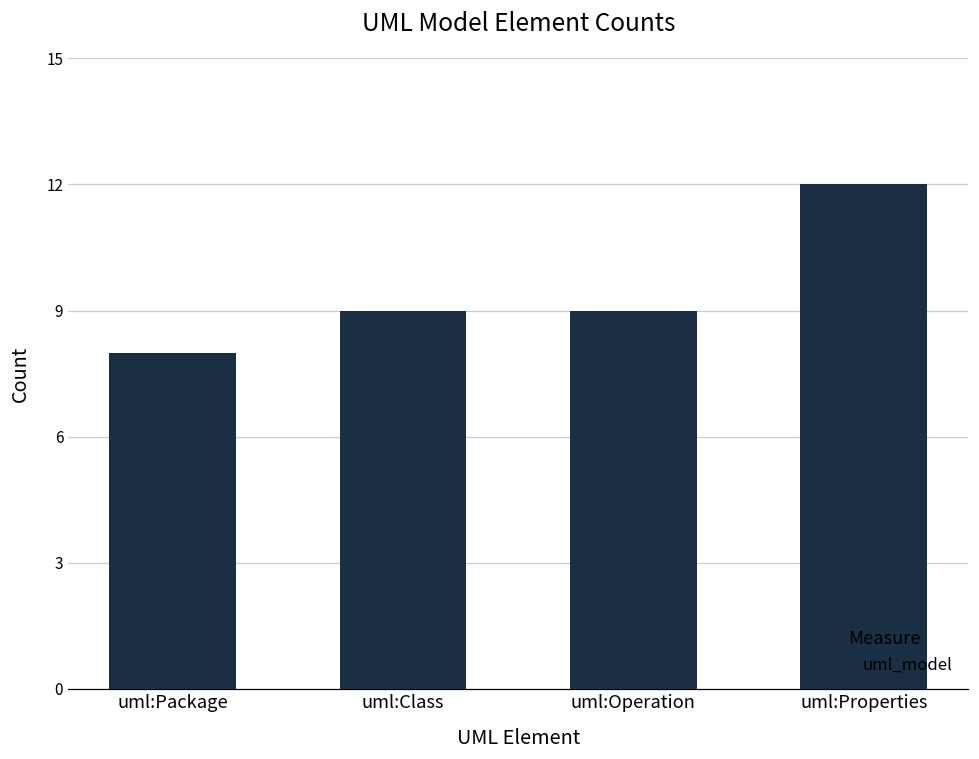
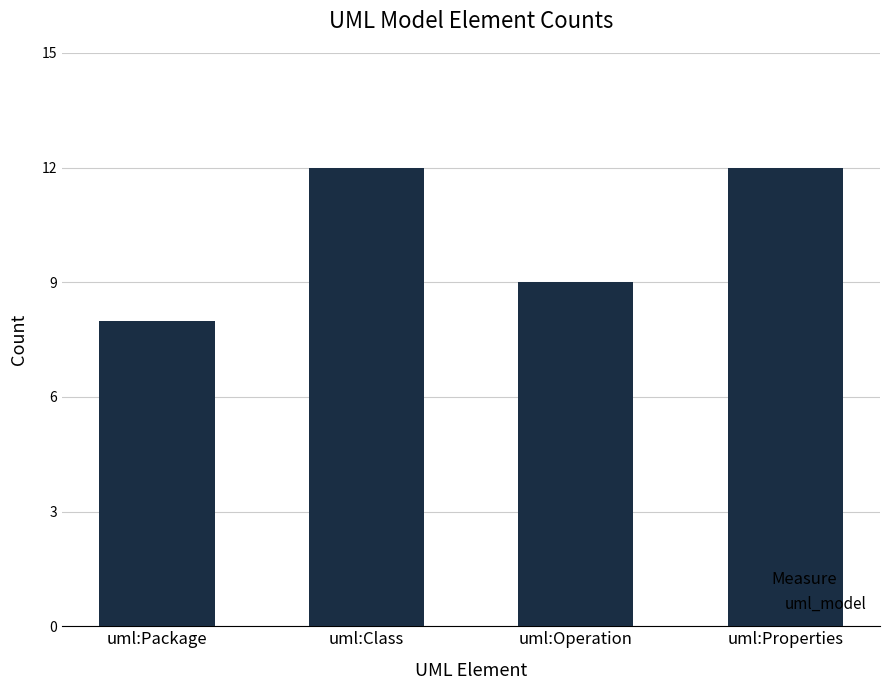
  {
    "uml:Package": 8,
-   "uml:Class": 9,
+   "uml:Class": 12,
    "uml:Operation": 9,
    "uml:Properties": 12
  }
